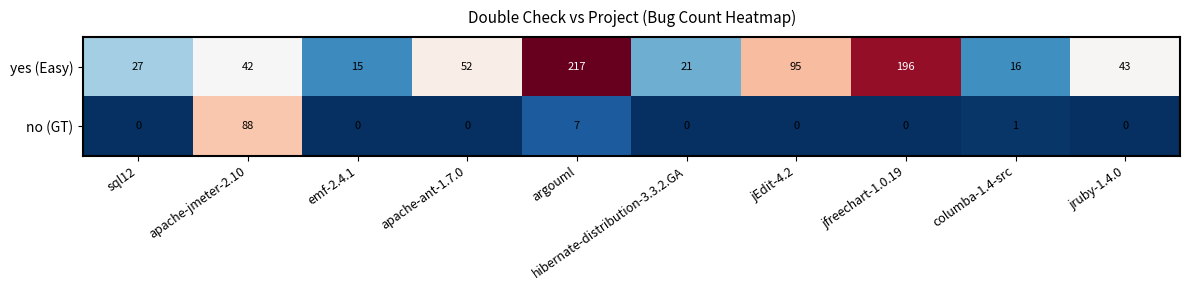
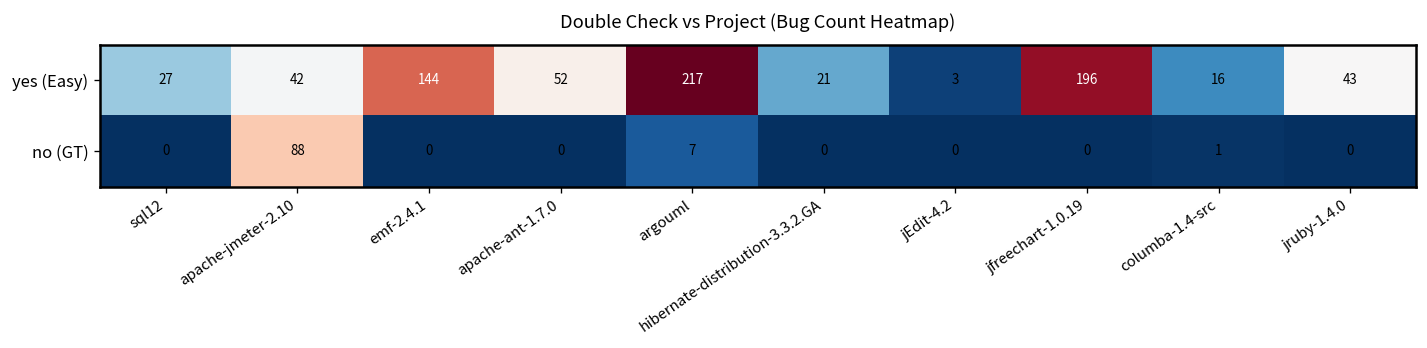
  {
    "yes (Easy)": {
      "sql12": 27,
      "apache-jmeter-2.10": 42,
-     "emf-2.4.1": 15,
+     "emf-2.4.1": 144,
      "apache-ant-1.7.0": 52,
      "argouml": 217,
      "hibernate-distribution-3.3.2.GA": 21,
-     "jEdit-4.2": 95,
+     "jEdit-4.2": 3,
      "jfreechart-1.0.19": 196,
      "columba-1.4-src": 16,
      "jruby-1.4.0": 43
    },
    "no (GT)": {
      "sql12": 0,
      "apache-jmeter-2.10": 88,
      "emf-2.4.1": 0,
      "apache-ant-1.7.0": 0,
      "argouml": 7,
      "hibernate-distribution-3.3.2.GA": 0,
      "jEdit-4.2": 0,
      "jfreechart-1.0.19": 0,
      "columba-1.4-src": 1,
      "jruby-1.4.0": 0
    }
  }
